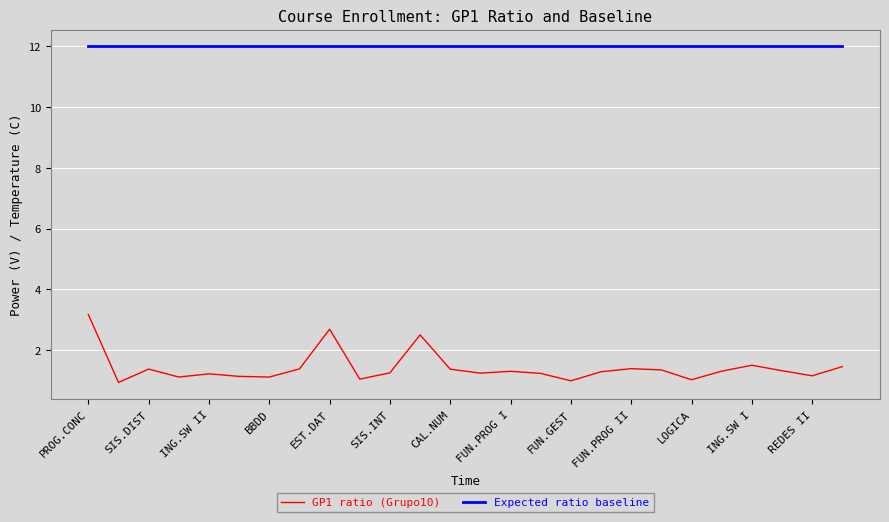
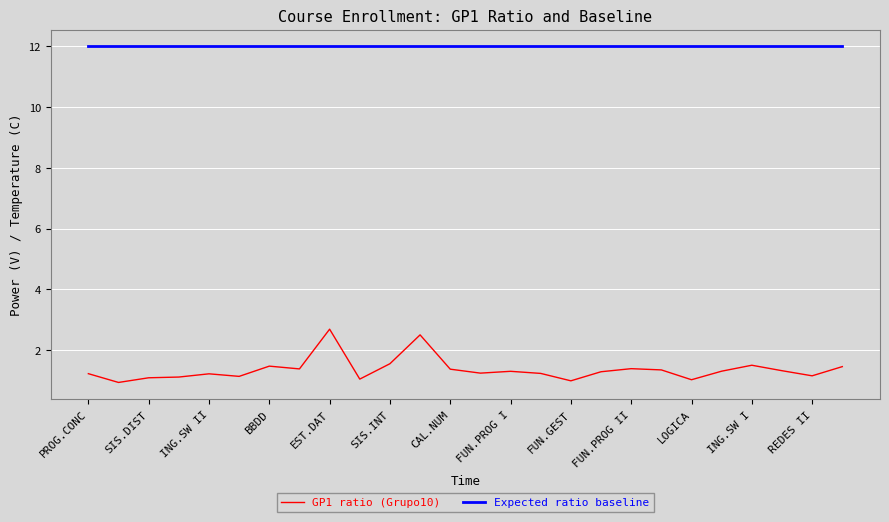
  {
    "GP1 ratio (Grupo10)": {
-     "PROG.CONC": 3.2,
-     "SIS.DIST": 1.4,
+     "PROG.CONC": 1.2,
+     "SIS.DIST": 1.1,
      "ING.SW II": 1.2,
-     "BBDD": 1.1,
+     "BBDD": 1.5,
      "EST.DAT": 2.7,
-     "SIS.INT": 1.3,
+     "SIS.INT": 1.6,
      "CAL.NUM": 1.4,
      "FUN.PROG I": 1.3,
      "FUN.GEST": 1.0,
      "FUN.PROG II": 1.4,
      "LOGICA": 1.0,
      "ING.SW I": 1.5,
      "REDES II": 1.2
    },
    "Expected ratio baseline": {
      "PROG.CONC": 12.0,
      "SIS.DIST": 12.0,
      "ING.SW II": 12.0,
      "BBDD": 12.0,
      "EST.DAT": 12.0,
      "SIS.INT": 12.0,
      "CAL.NUM": 12.0,
      "FUN.PROG I": 12.0,
      "FUN.GEST": 12.0,
      "FUN.PROG II": 12.0,
      "LOGICA": 12.0,
      "ING.SW I": 12.0,
      "REDES II": 12.0
    }
  }
